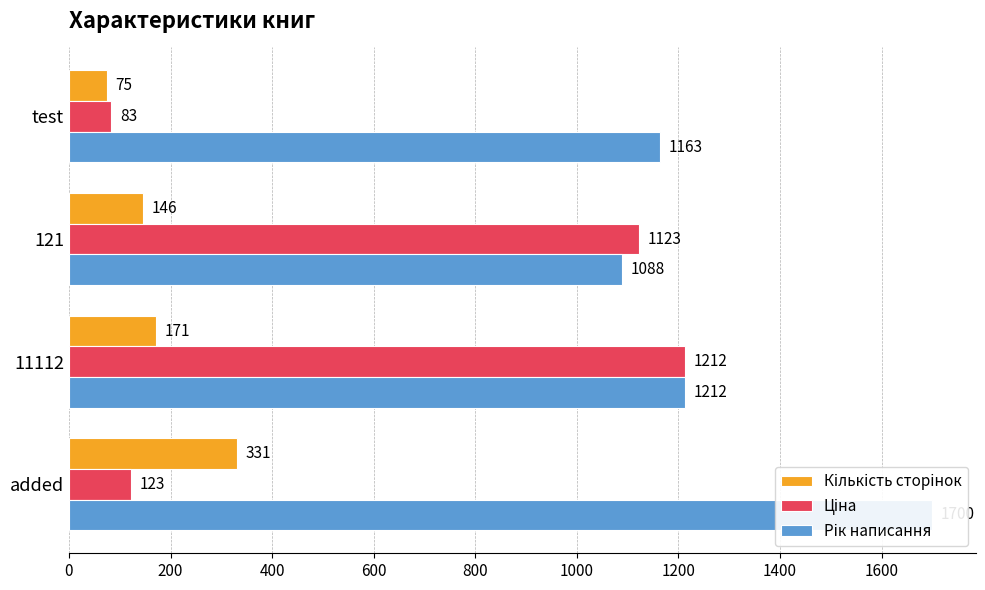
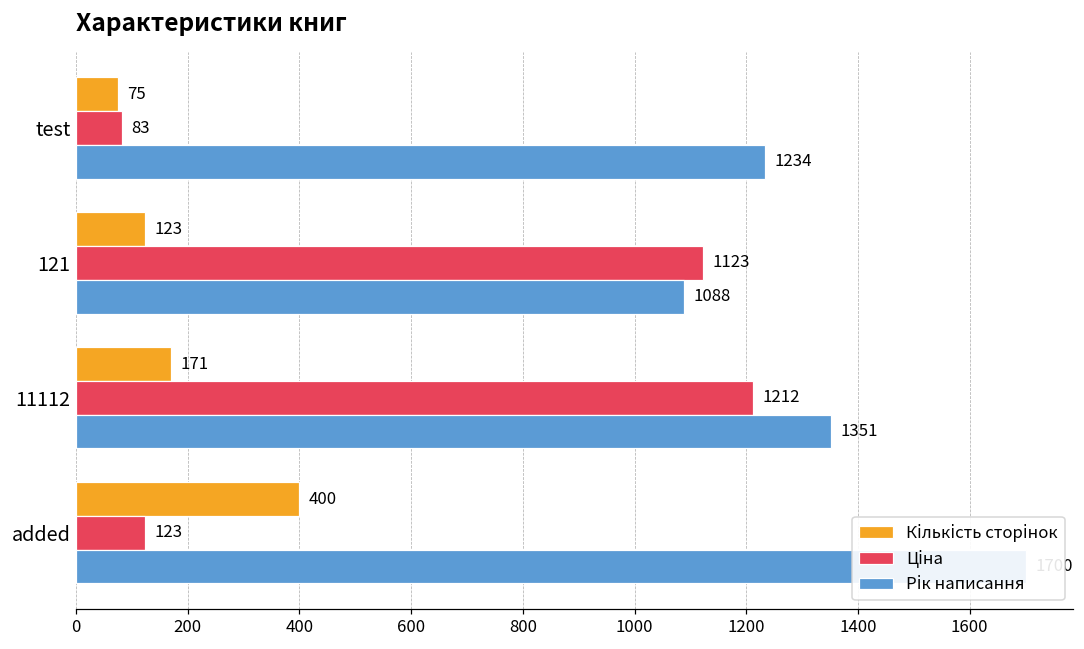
  {
    "Кількість сторінок": {
      "test": 75,
-     "121": 146,
+     "121": 123,
      "11112": 171,
-     "added": 331
+     "added": 400
    },
    "Ціна": {
      "test": 83,
      "121": 1123,
      "11112": 1212,
      "added": 123
    },
    "Рік написання": {
-     "test": 1163,
+     "test": 1234,
      "121": 1088,
-     "11112": 1212
+     "11112": 1351
    }
  }
